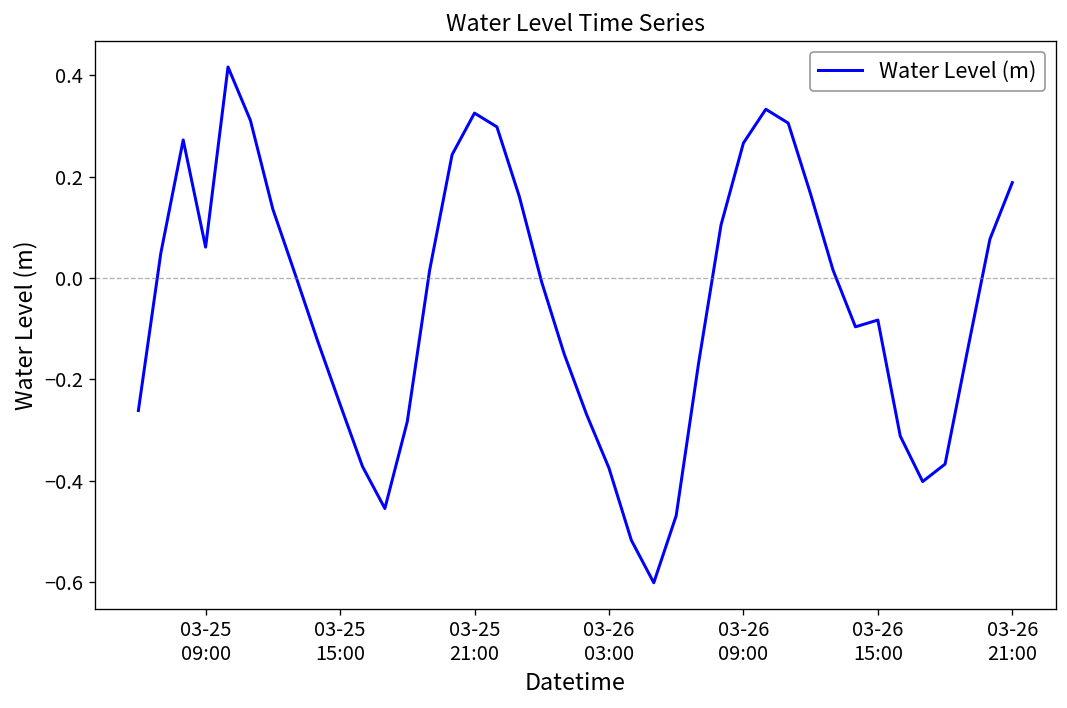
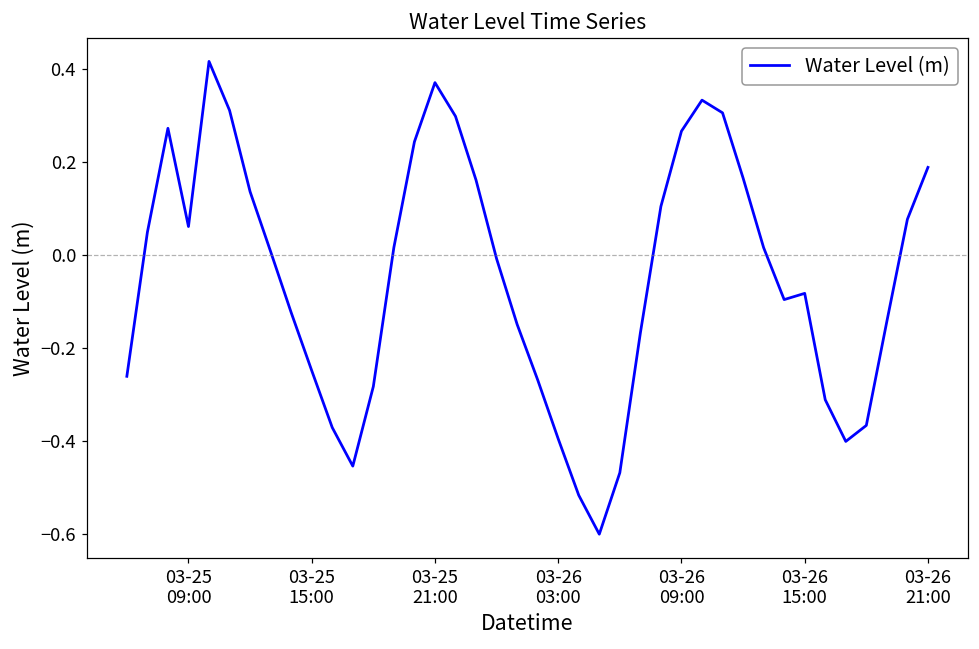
  {
    "03-25 09:00": 0.06,
    "03-25 15:00": -0.25,
-   "03-25 21:00": 0.33,
-   "03-26 03:00": -0.38,
+   "03-25 21:00": 0.37,
+   "03-26 03:00": -0.40,
    "03-26 09:00": 0.27,
    "03-26 15:00": -0.08,
    "03-26 21:00": 0.19
  }
